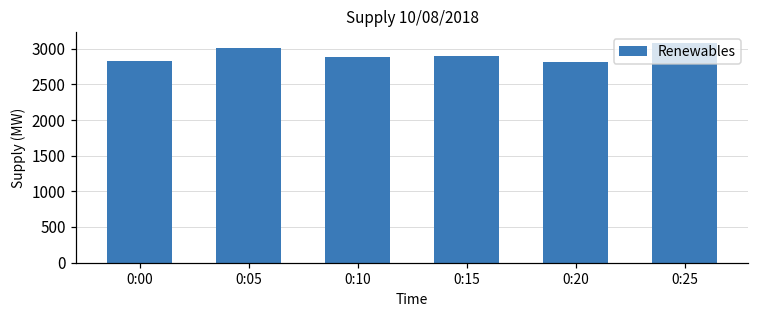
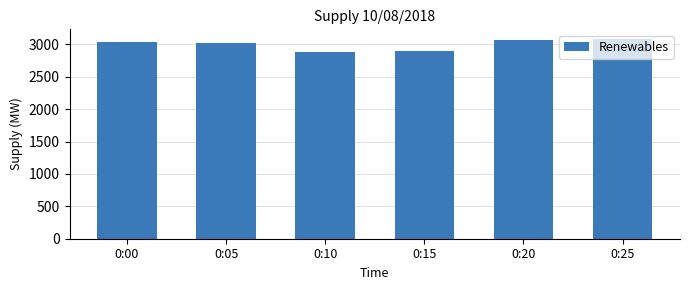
  {
-   "0:00": 2800,
+   "0:00": 3000,
    "0:05": 3000,
    "0:10": 2900,
    "0:15": 2900,
-   "0:20": 2800
+   "0:20": 3100
  }
